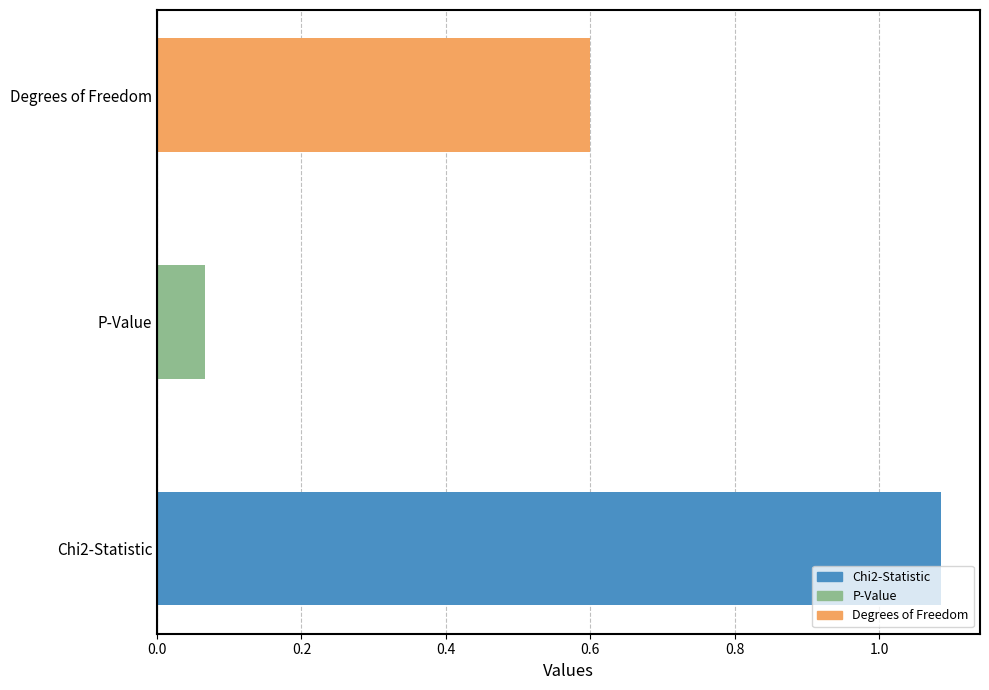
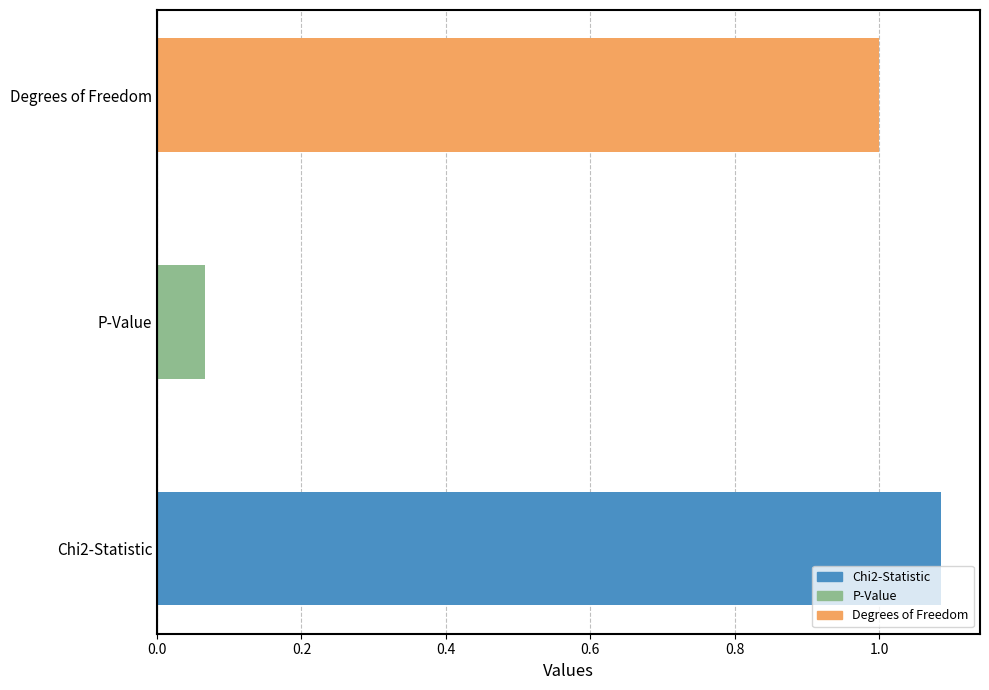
  {
-   "Degrees of Freedom": 0.6,
+   "Degrees of Freedom": 1.0,
    "P-Value": 0.07,
    "Chi2-Statistic": 1.09
  }
